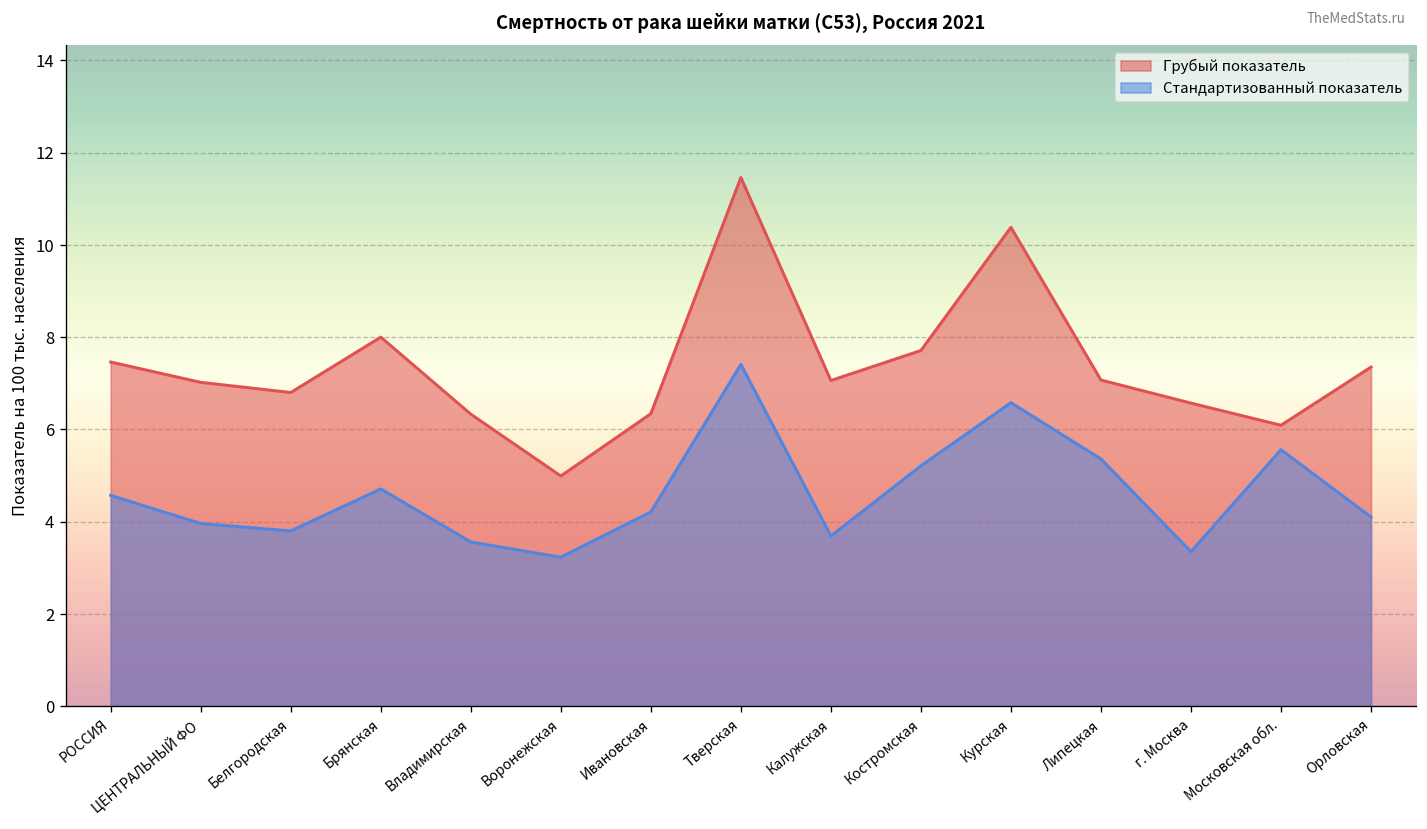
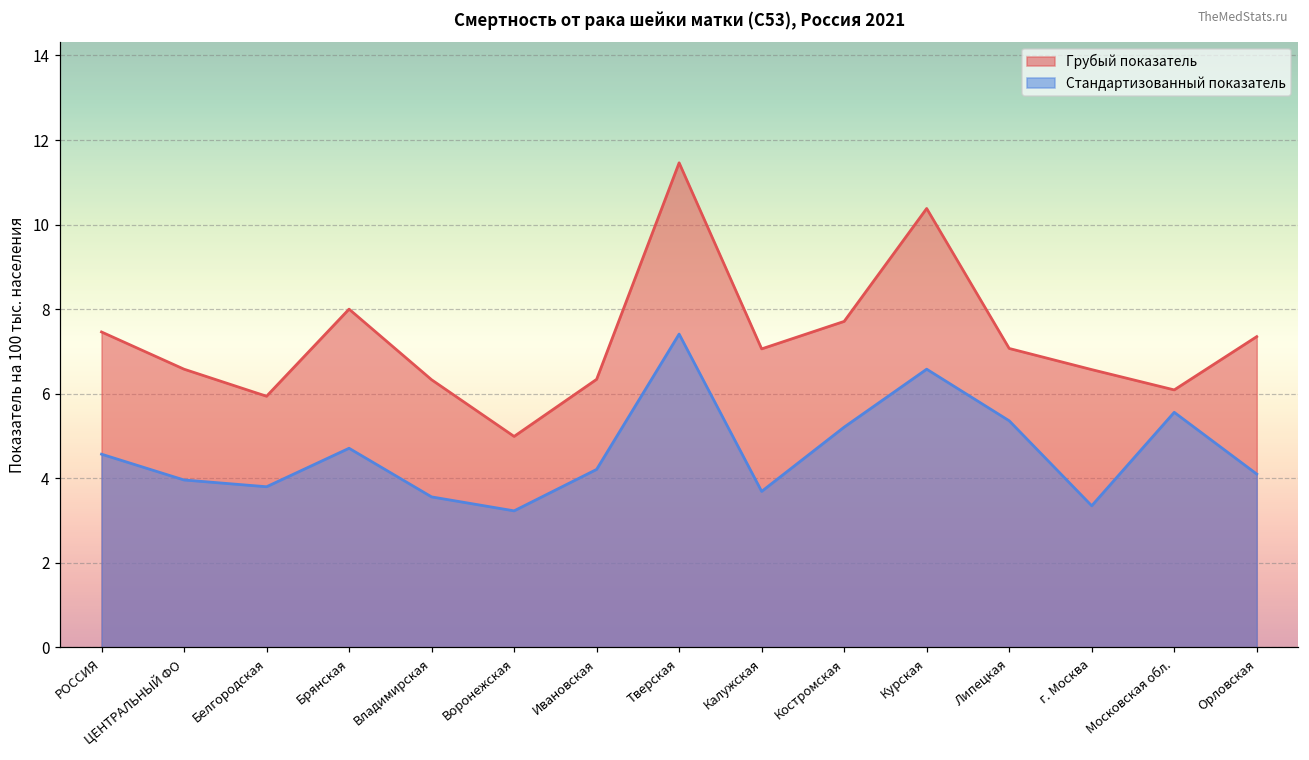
  {
    "Грубый показатель": {
      "РОССИЯ": 7.5,
-     "ЦЕНТРАЛЬНЫЙ ФО": 7.0,
-     "Белгородская": 6.8,
+     "ЦЕНТРАЛЬНЫЙ ФО": 6.6,
+     "Белгородская": 5.9,
      "Брянская": 8.0,
      "Владимирская": 6.3,
      "Воронежская": 5.0,
      "Ивановская": 6.3,
      "Тверская": 11.5,
      "Калужская": 7.1,
      "Костромская": 7.7,
      "Курская": 10.4,
      "Липецкая": 7.1,
      "г. Москва": 6.6,
      "Московская обл.": 6.1,
      "Орловская": 7.4
    },
    "Стандартизованный показатель": {
      "РОССИЯ": 4.6,
      "ЦЕНТРАЛЬНЫЙ ФО": 4.0,
      "Белгородская": 3.8,
      "Брянская": 4.7,
      "Владимирская": 3.6,
      "Воронежская": 3.2,
      "Ивановская": 4.2,
      "Тверская": 7.4,
      "Калужская": 3.7,
      "Костромская": 5.2,
      "Курская": 6.6,
      "Липецкая": 5.4,
      "г. Москва": 3.4,
      "Московская обл.": 5.6,
      "Орловская": 4.1
    }
  }
